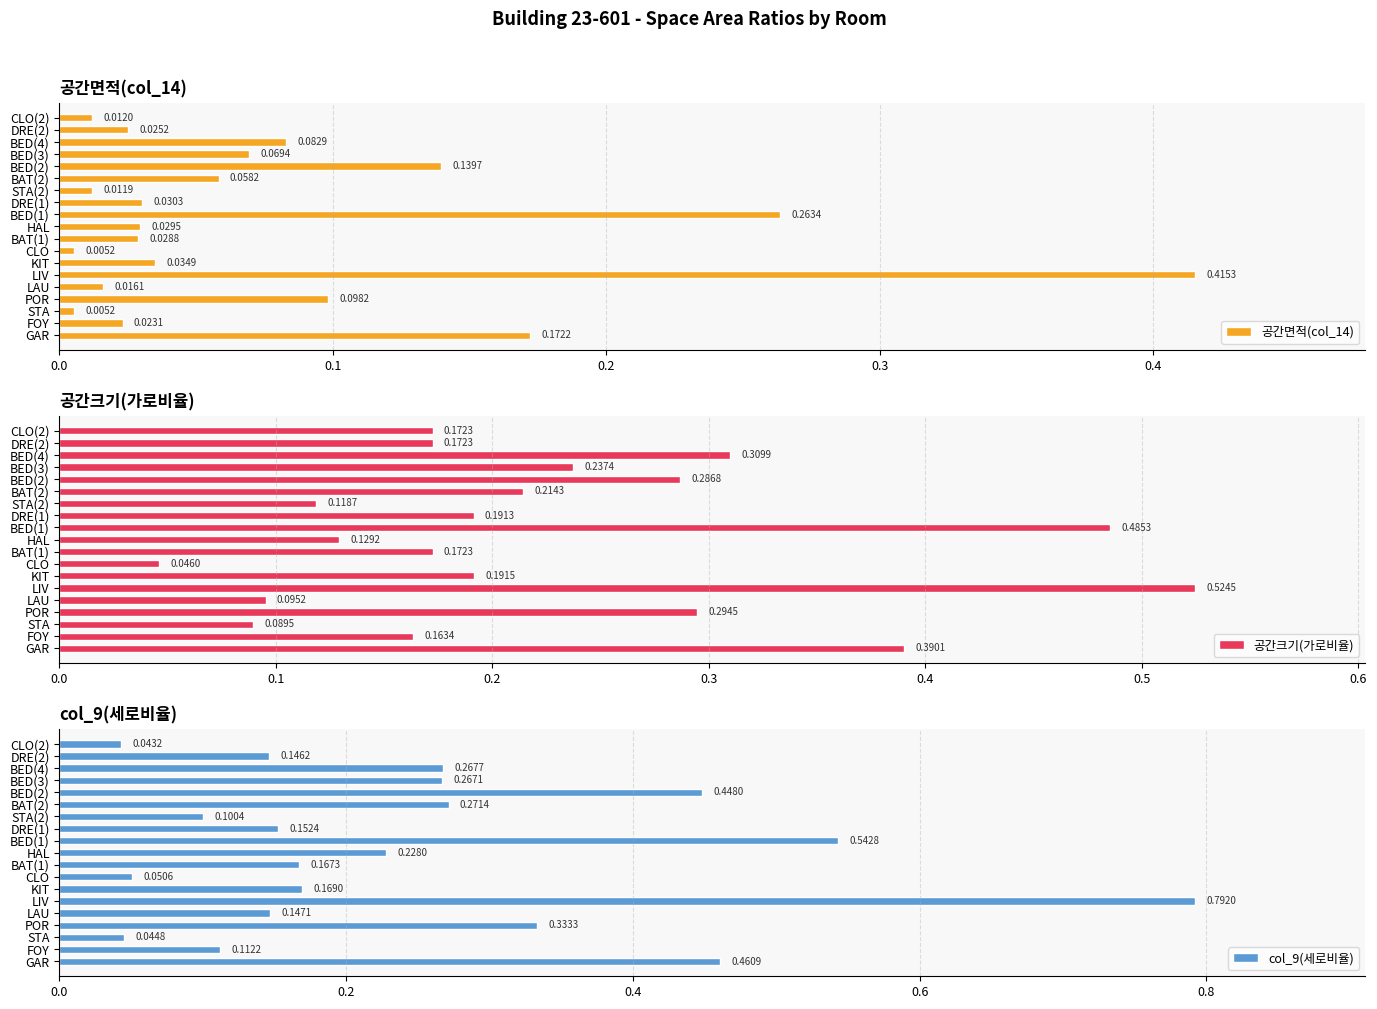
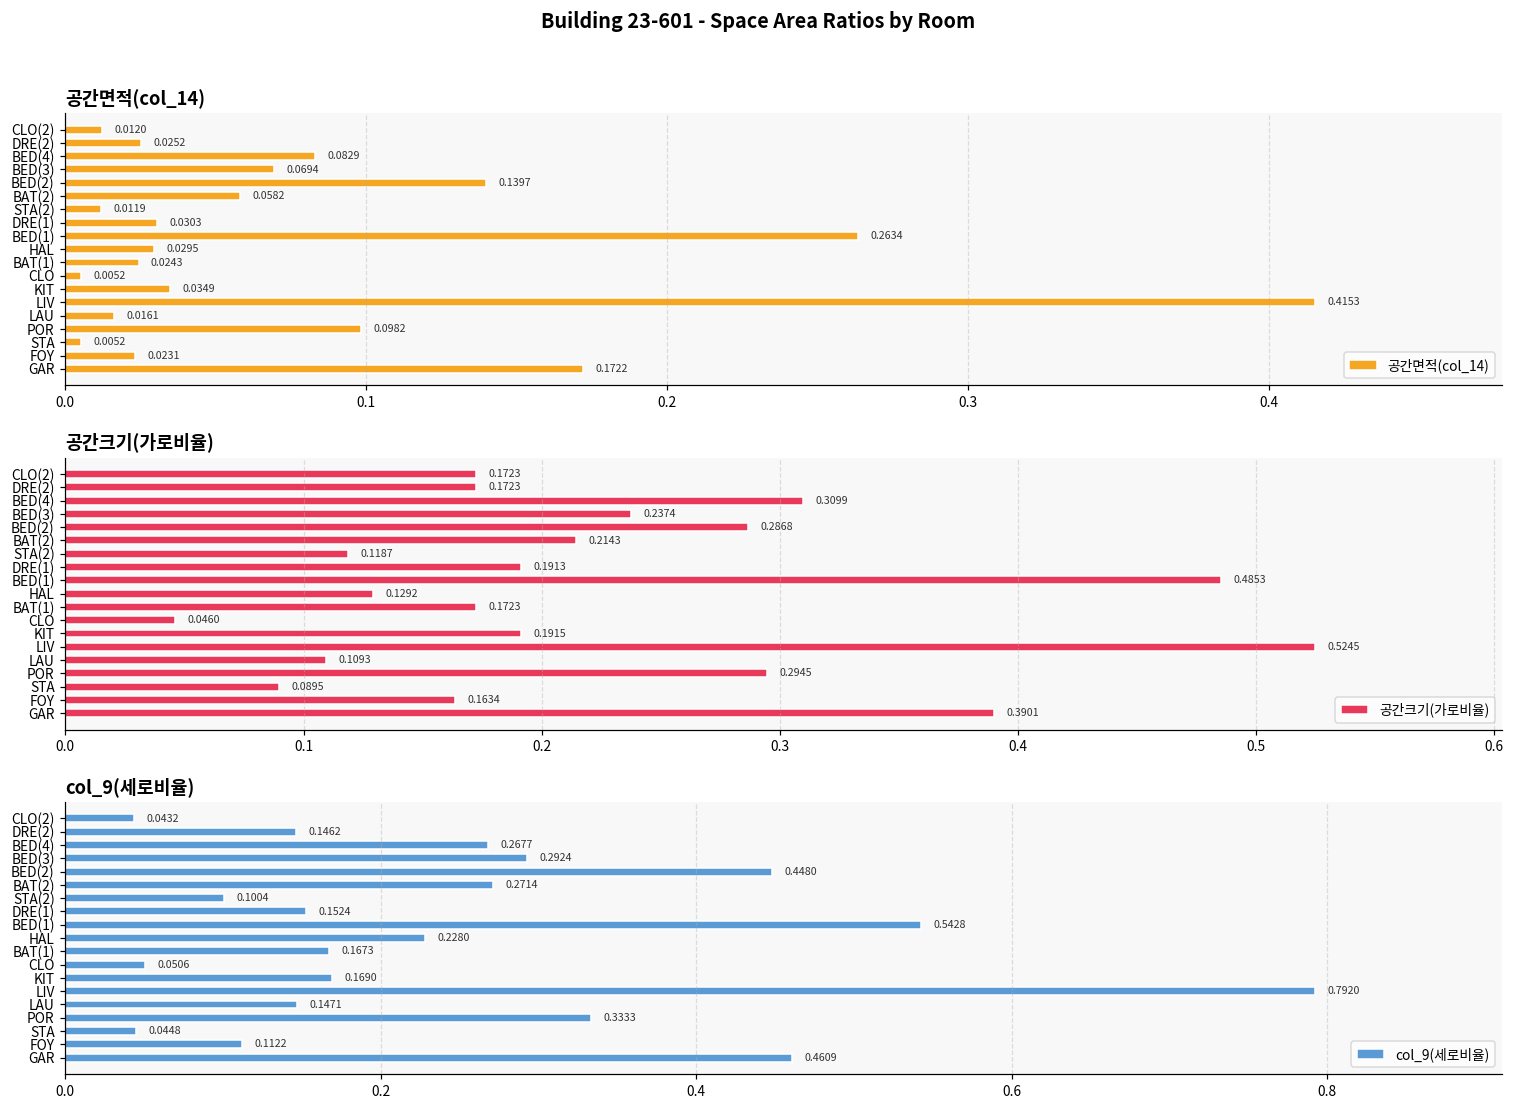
  {
    "공간면적(col_14)": {
      "CLO(2)": 0.0120,
      "DRE(2)": 0.0252,
      "BED(4)": 0.0829,
      "BED(3)": 0.0694,
      "BED(2)": 0.1397,
      "BAT(2)": 0.0582,
      "STA(2)": 0.0119,
      "DRE(1)": 0.0303,
      "BED(1)": 0.2634,
      "HAL": 0.0295,
-     "BAT(1)": 0.0288,
+     "BAT(1)": 0.0243,
      "CLO": 0.0052,
      "KIT": 0.0349,
      "LIV": 0.4153,
      "LAU": 0.0161,
      "POR": 0.0982,
      "STA": 0.0052,
      "FOY": 0.0231,
      "GAR": 0.1722
    },
    "공간크기(가로비율)": {
      "CLO(2)": 0.1723,
      "DRE(2)": 0.1723,
      "BED(4)": 0.3099,
      "BED(3)": 0.2374,
      "BED(2)": 0.2868,
      "BAT(2)": 0.2143,
      "STA(2)": 0.1187,
      "DRE(1)": 0.1913,
      "BED(1)": 0.4853,
      "HAL": 0.1292,
      "BAT(1)": 0.1723,
      "CLO": 0.0460,
      "KIT": 0.1915,
      "LIV": 0.5245,
-     "LAU": 0.0952,
+     "LAU": 0.1093,
      "POR": 0.2945,
      "STA": 0.0895,
      "FOY": 0.1634,
      "GAR": 0.3901
    },
    "col_9(세로비율)": {
      "CLO(2)": 0.0432,
      "DRE(2)": 0.1462,
      "BED(4)": 0.2677,
-     "BED(3)": 0.2671,
+     "BED(3)": 0.2924,
      "BED(2)": 0.4480,
      "BAT(2)": 0.2714,
      "STA(2)": 0.1004,
      "DRE(1)": 0.1524,
      "BED(1)": 0.5428,
      "HAL": 0.2280,
      "BAT(1)": 0.1673,
      "CLO": 0.0506,
      "KIT": 0.1690,
      "LIV": 0.7920,
      "LAU": 0.1471,
      "POR": 0.3333,
      "STA": 0.0448,
      "FOY": 0.1122,
      "GAR": 0.4609
    }
  }
